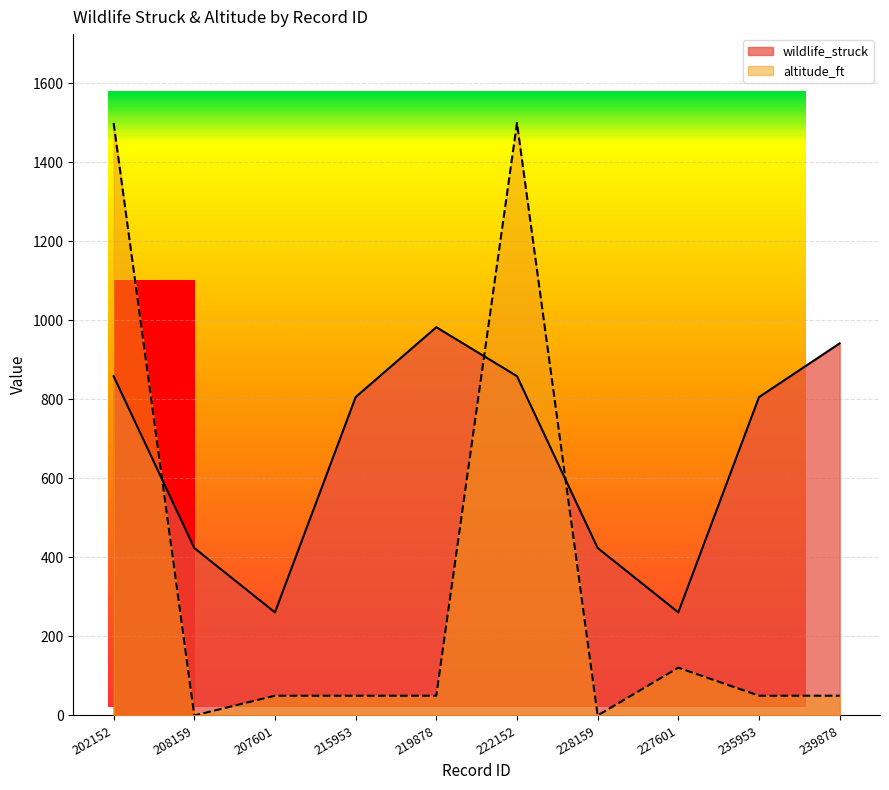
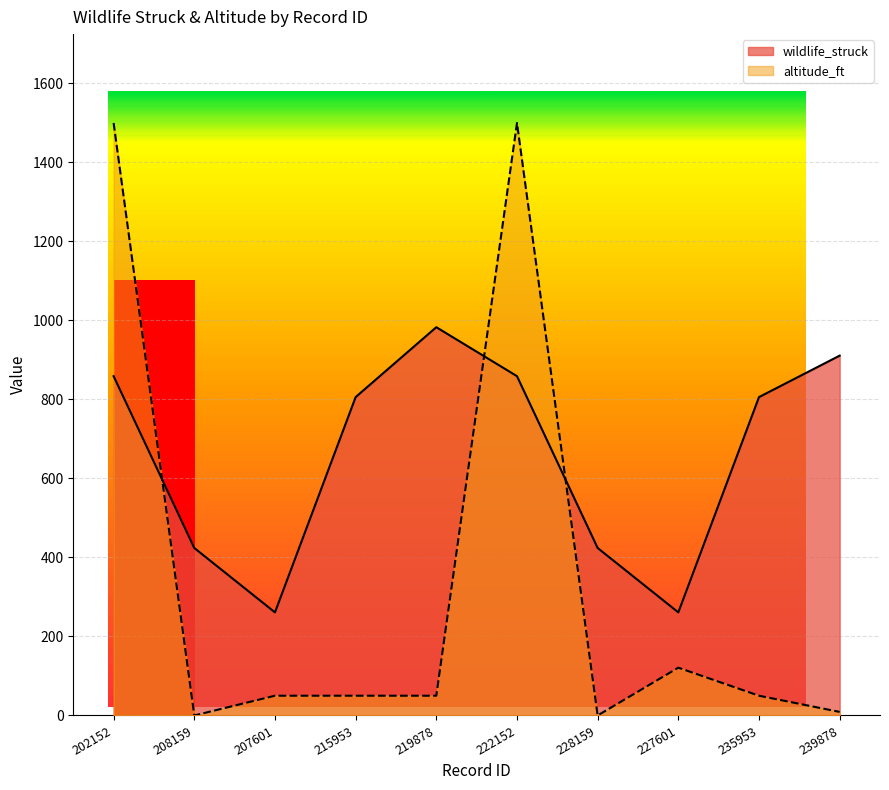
  {
    "wildlife_struck": {
      "202152": 860,
      "208159": 420,
      "207601": 260,
      "215953": 810,
      "219878": 980,
      "222152": 860,
      "228159": 420,
      "227601": 260,
      "235953": 810,
-     "239878": 940
+     "239878": 910
    },
    "altitude_ft": {
      "202152": 1500,
      "208159": 0,
      "207601": 50,
      "215953": 50,
      "219878": 50,
      "222152": 1500,
      "228159": 0,
      "227601": 120,
      "235953": 50,
-     "239878": 50
+     "239878": 10
    }
  }
